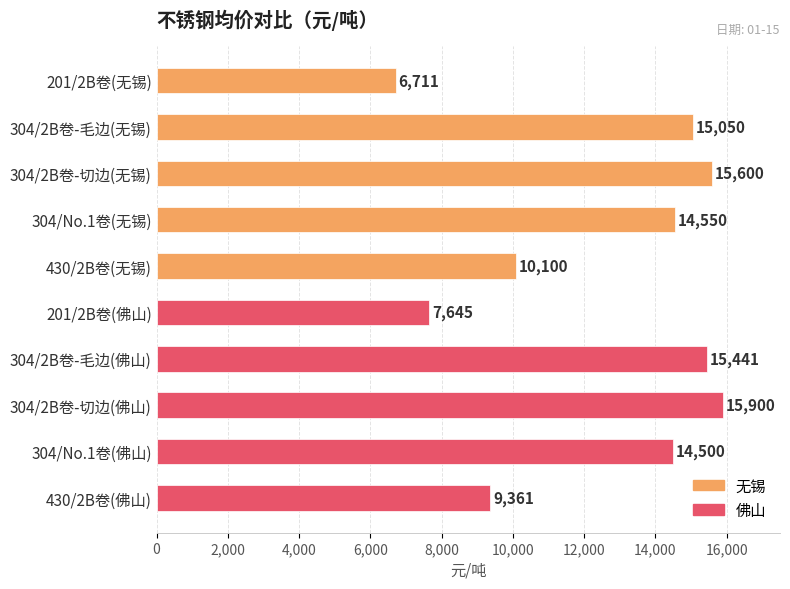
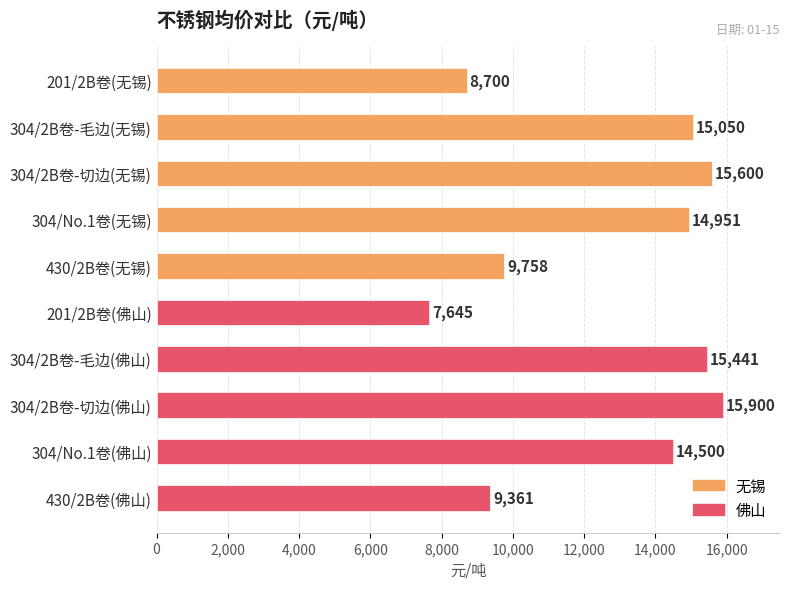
  {
-   "201/2B卷(无锡)": "6,711",
+   "201/2B卷(无锡)": "8,700",
    "304/2B卷-毛边(无锡)": "15,050",
    "304/2B卷-切边(无锡)": "15,600",
-   "304/No.1卷(无锡)": "14,550",
-   "430/2B卷(无锡)": "10,100",
+   "304/No.1卷(无锡)": "14,951",
+   "430/2B卷(无锡)": "9,758",
    "201/2B卷(佛山)": "7,645",
    "304/2B卷-毛边(佛山)": "15,441",
    "304/2B卷-切边(佛山)": "15,900",
    "304/No.1卷(佛山)": "14,500",
    "430/2B卷(佛山)": "9,361"
  }
